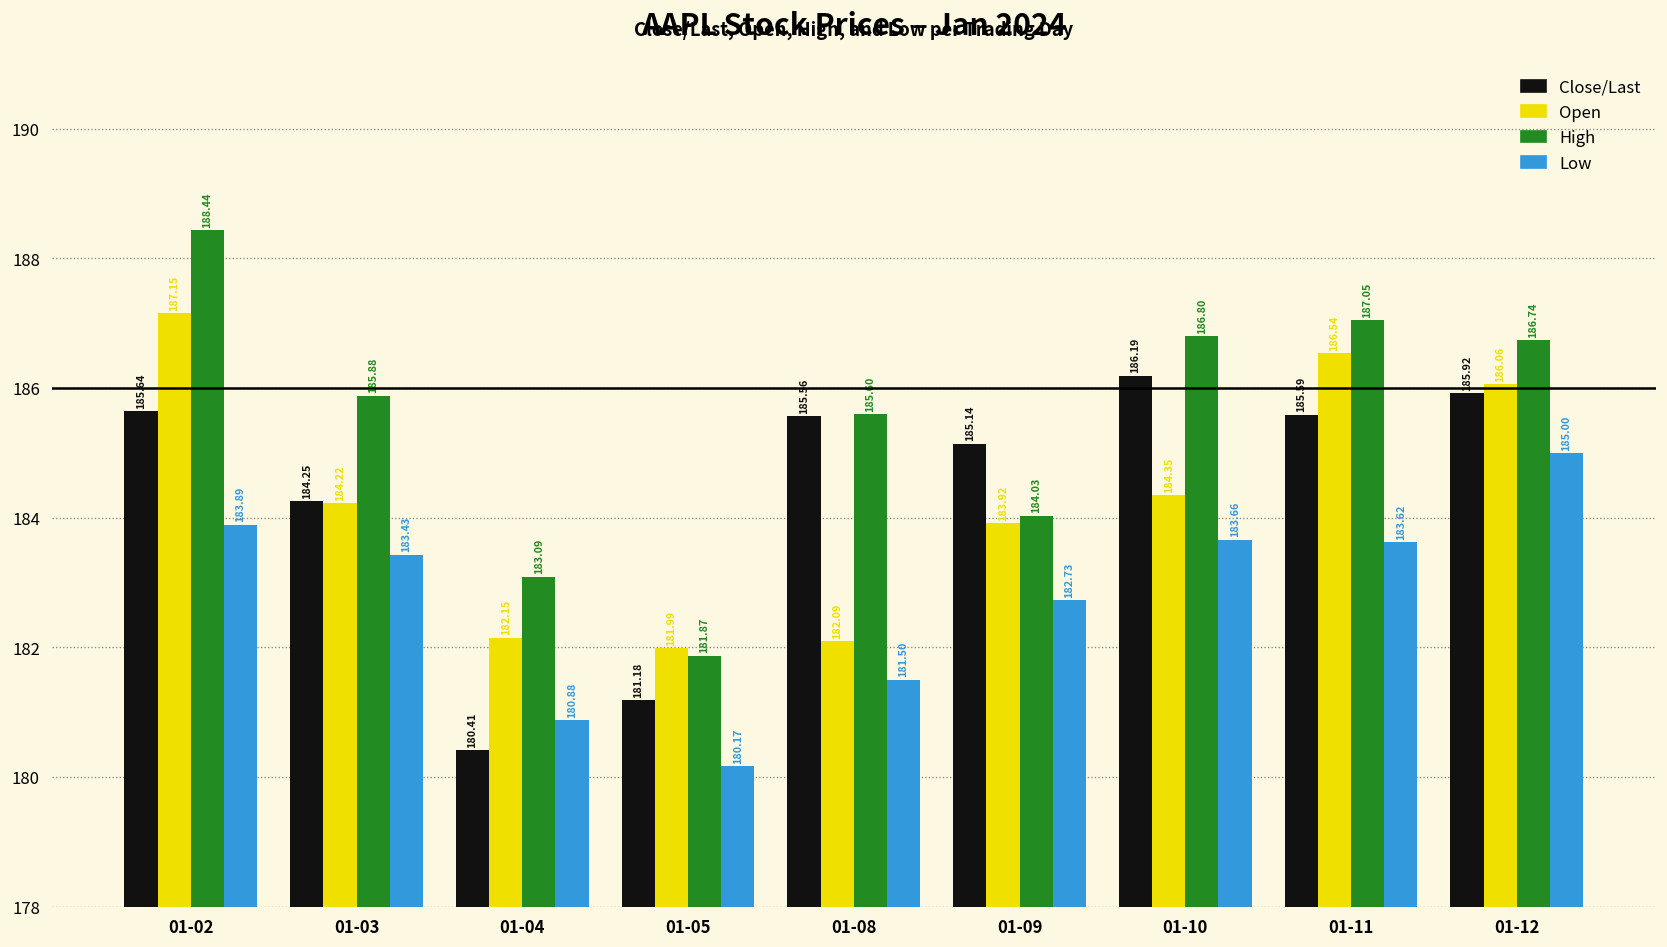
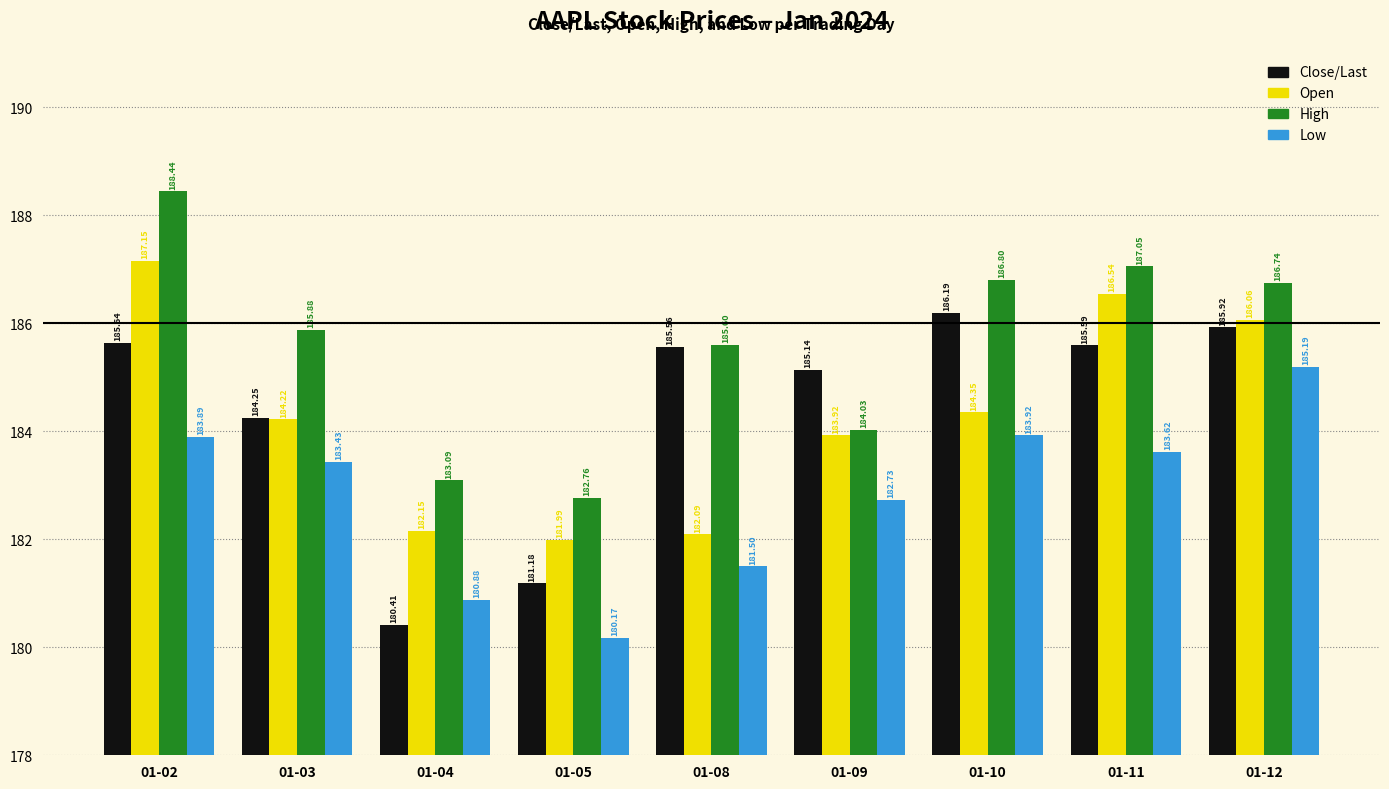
  {
    "Close/Last": {
      "01-02": 185.64,
      "01-03": 184.25,
      "01-04": 180.41,
      "01-05": 181.18,
      "01-08": 185.56,
      "01-09": 185.14,
      "01-10": 186.19,
      "01-11": 185.59,
      "01-12": 185.92
    },
    "Open": {
      "01-02": 187.15,
      "01-03": 184.22,
      "01-04": 182.15,
      "01-05": 181.99,
      "01-08": 182.09,
      "01-09": 183.92,
      "01-10": 184.35,
      "01-11": 186.54,
      "01-12": 186.06
    },
    "High": {
      "01-02": 188.44,
      "01-03": 185.88,
      "01-04": 183.09,
-     "01-05": 181.87,
+     "01-05": 182.76,
      "01-08": 185.60,
      "01-09": 184.03,
      "01-10": 186.80,
      "01-11": 187.05,
      "01-12": 186.74
    },
    "Low": {
      "01-02": 183.89,
      "01-03": 183.43,
      "01-04": 180.88,
      "01-05": 180.17,
      "01-08": 181.50,
      "01-09": 182.73,
-     "01-10": 183.66,
+     "01-10": 183.92,
      "01-11": 183.62,
-     "01-12": 185.00
+     "01-12": 185.19
    }
  }
